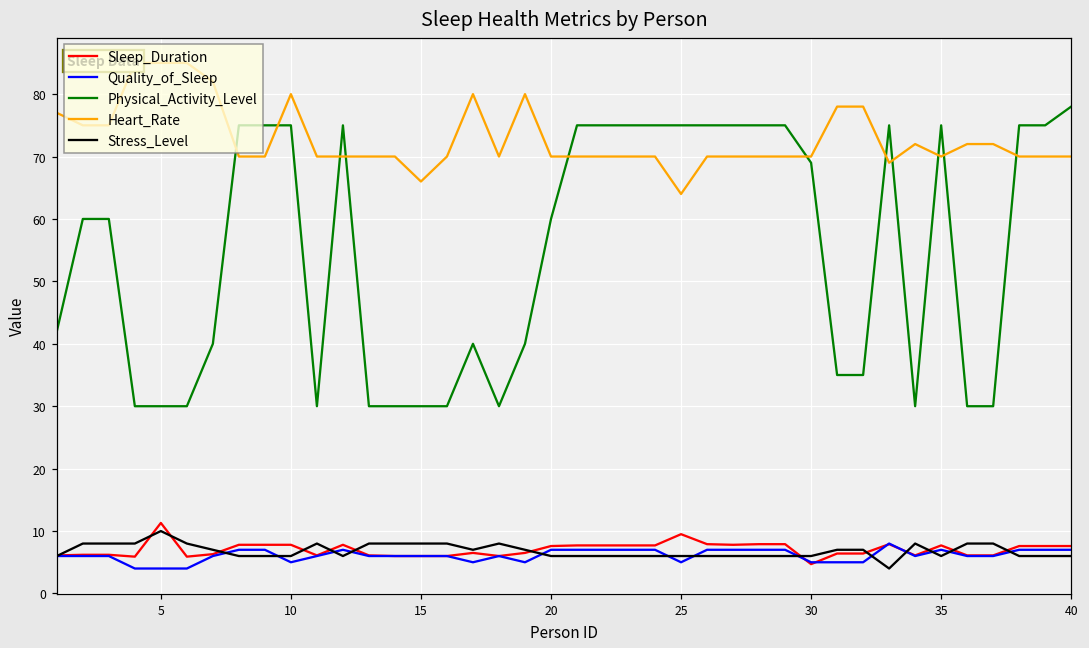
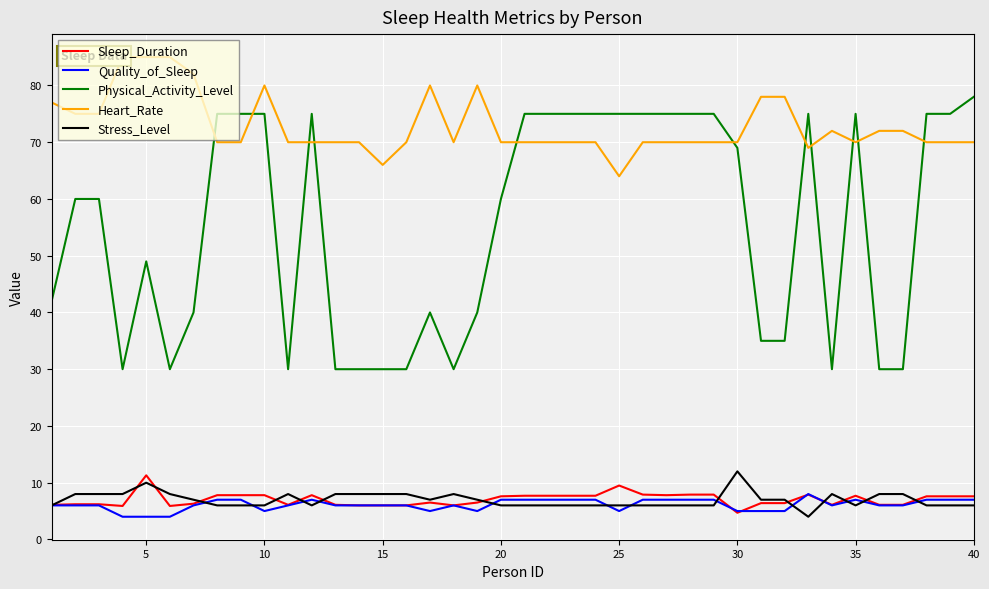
  {
    "Sleep_Duration": {
      "5": 11,
      "10": 8,
      "20": 8,
      "25": 10,
      "35": 8,
      "40": 8
    },
    "Quality_of_Sleep": {
      "5": 4,
      "10": 5,
      "20": 7,
      "25": 5,
      "35": 7,
      "40": 7
    },
    "Physical_Activity_Level": {
-     "5": 30,
+     "5": 49,
      "10": 75,
      "15": 30,
      "20": 60,
      "25": 75,
      "30": 69,
      "35": 75,
      "40": 78
    },
    "Heart_Rate": {
      "10": 80,
      "15": 66,
      "20": 70,
      "25": 64,
      "30": 70,
      "35": 70,
      "40": 70
    },
    "Stress_Level": {
      "5": 10,
      "10": 6,
      "15": 8,
      "20": 6,
      "25": 6,
-     "30": 6,
+     "30": 12,
      "35": 6,
      "40": 6
    }
  }
